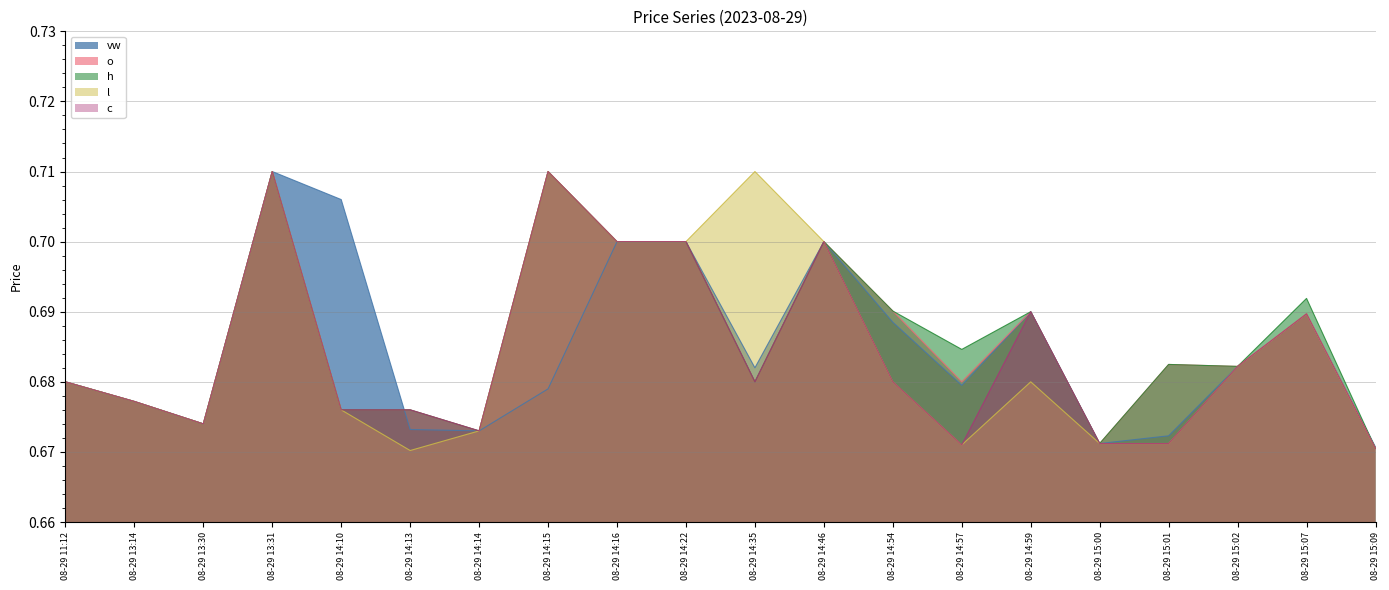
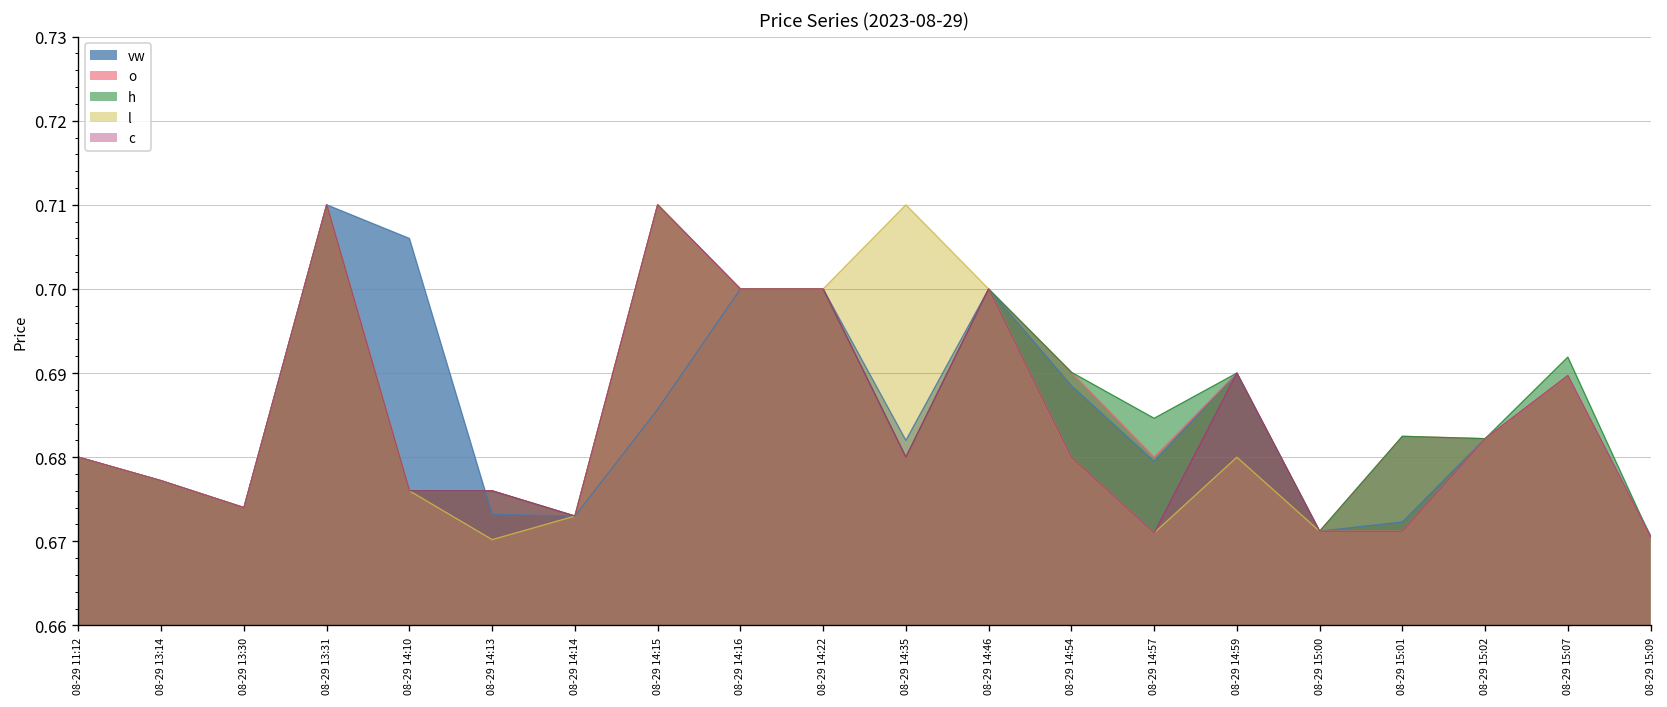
  {
    "vw": {
      "08-29 14:10": 0.706,
      "08-29 14:13": 0.673,
-     "08-29 14:15": 0.679,
+     "08-29 14:15": 0.686,
      "08-29 14:35": 0.682,
      "08-29 14:54": 0.689,
      "08-29 14:57": 0.680,
      "08-29 15:01": 0.672
    },
    "h": {
      "08-29 14:57": 0.685,
      "08-29 15:07": 0.692
    },
    "l": {
      "08-29 14:13": 0.670,
      "08-29 14:35": 0.710,
      "08-29 14:59": 0.680
    }
  }
